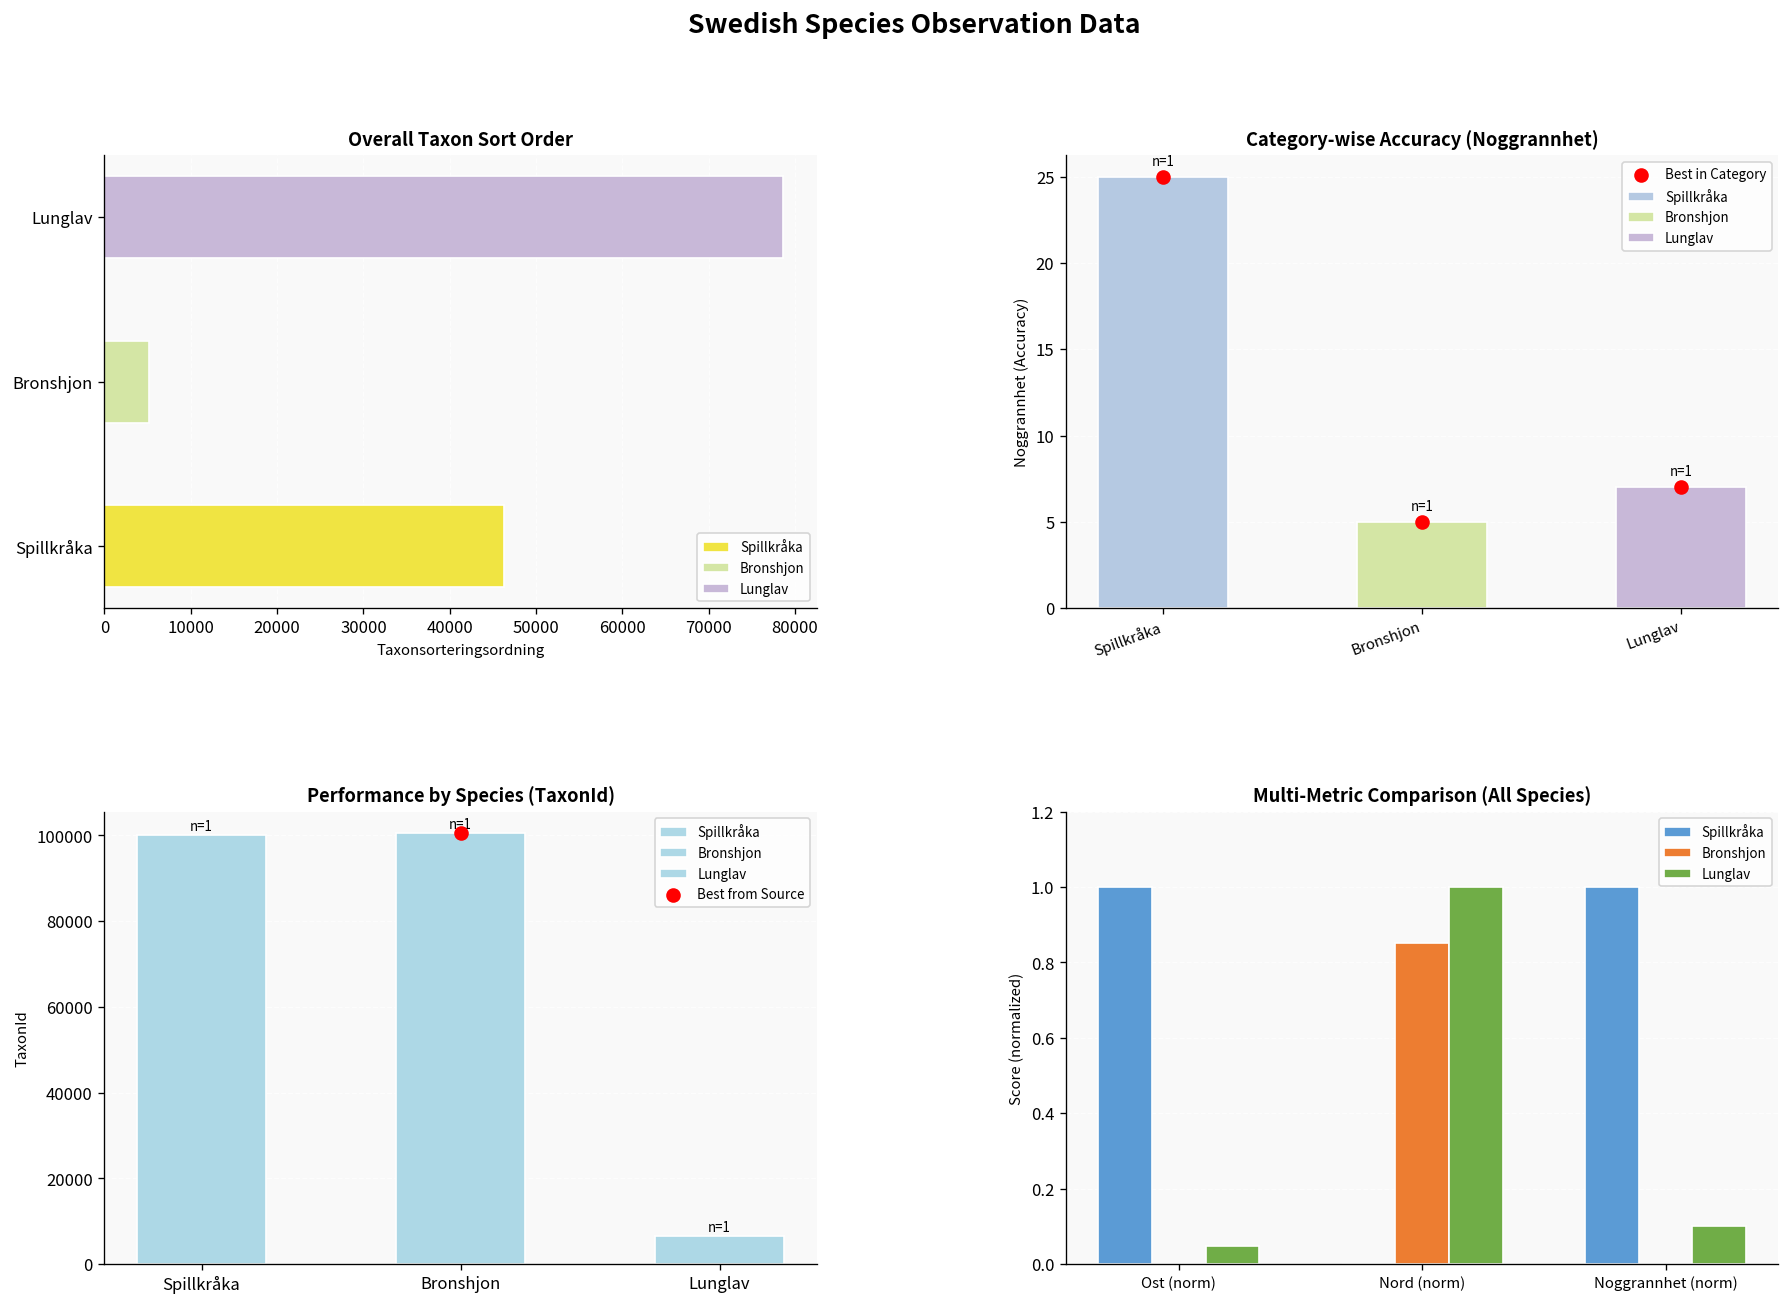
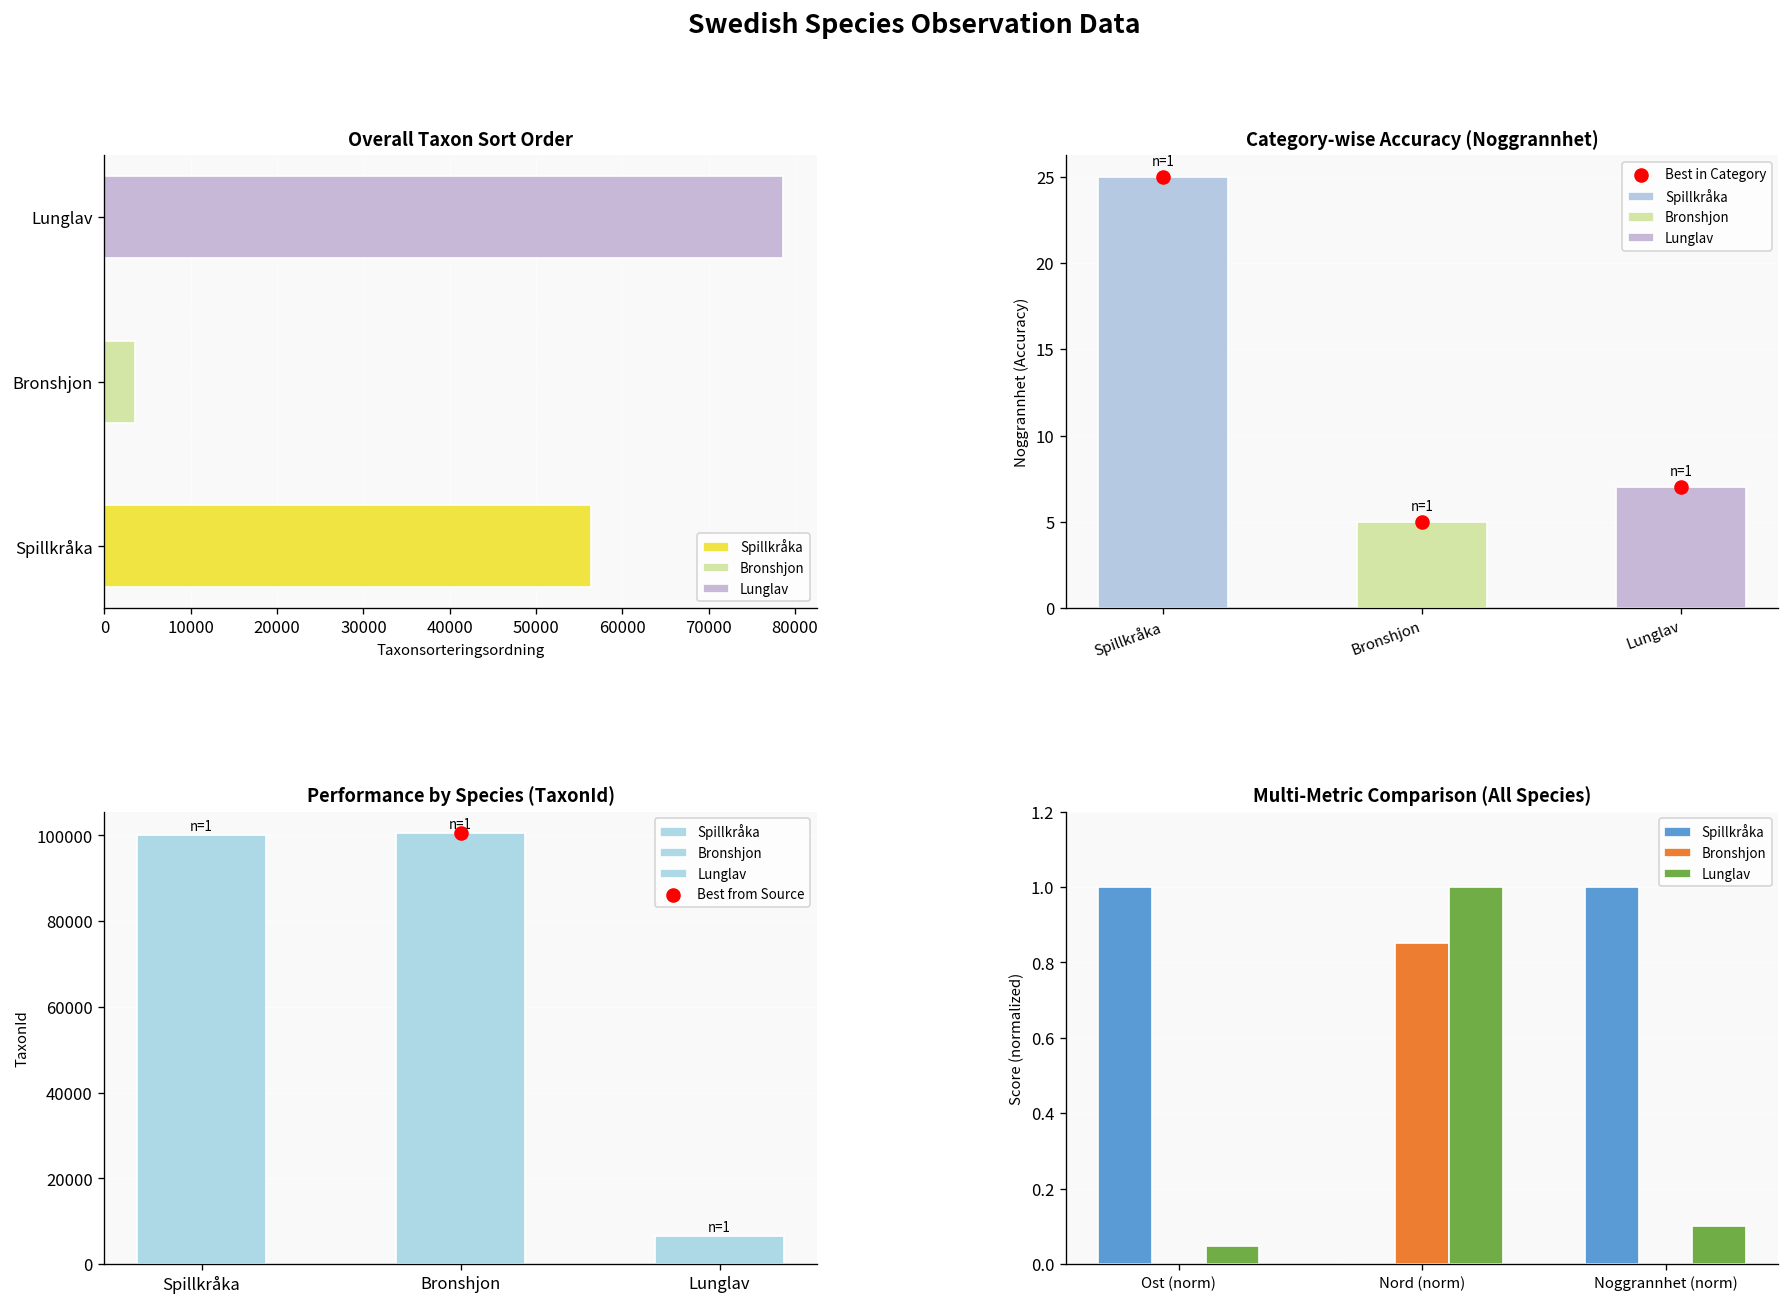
  {
    "Overall Taxon Sort Order": {
      "Lunglav": 79000,
-     "Bronshjon": 5000,
-     "Spillkråka": 46000
+     "Bronshjon": 4000,
+     "Spillkråka": 56000
    },
    "Multi-Metric Comparison (All Species)": {
      "Spillkråka": {
        "Ost (norm)": 1.00,
        "Nord (norm)": 0.00,
        "Noggrannhet (norm)": 1.00
      },
      "Bronshjon": {
        "Ost (norm)": 0.00,
        "Nord (norm)": 0.85,
        "Noggrannhet (norm)": 0.00
      },
      "Lunglav": {
        "Ost (norm)": 0.05,
        "Nord (norm)": 1.00,
        "Noggrannhet (norm)": 0.10
      }
    }
  }
